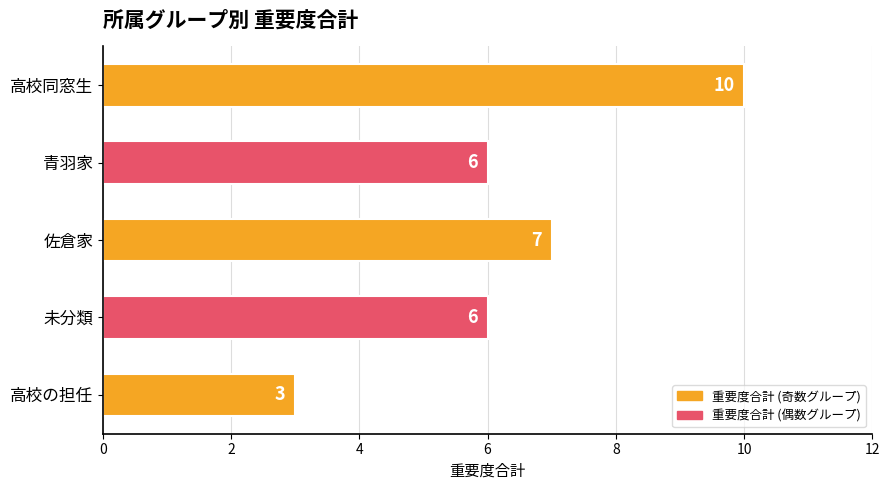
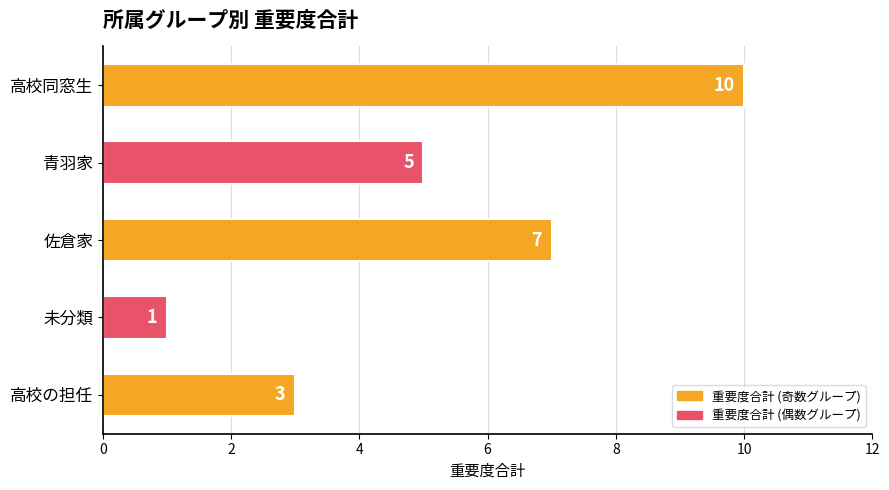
  {
    "高校同窓生": 10,
-   "青羽家": 6,
+   "青羽家": 5,
    "佐倉家": 7,
-   "未分類": 6,
+   "未分類": 1,
    "高校の担任": 3
  }
